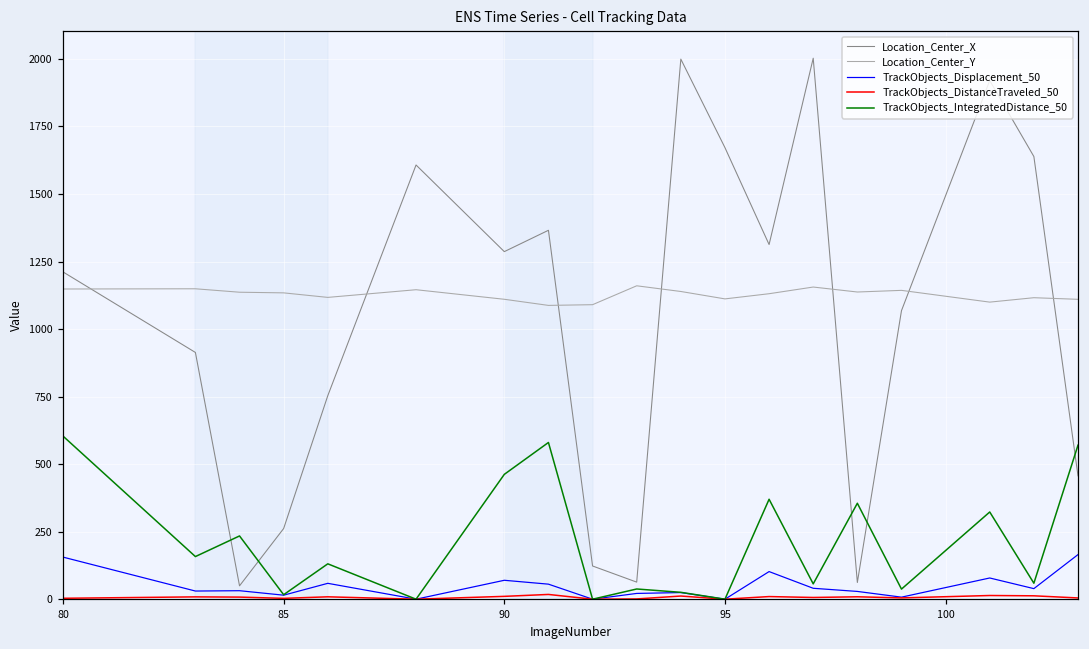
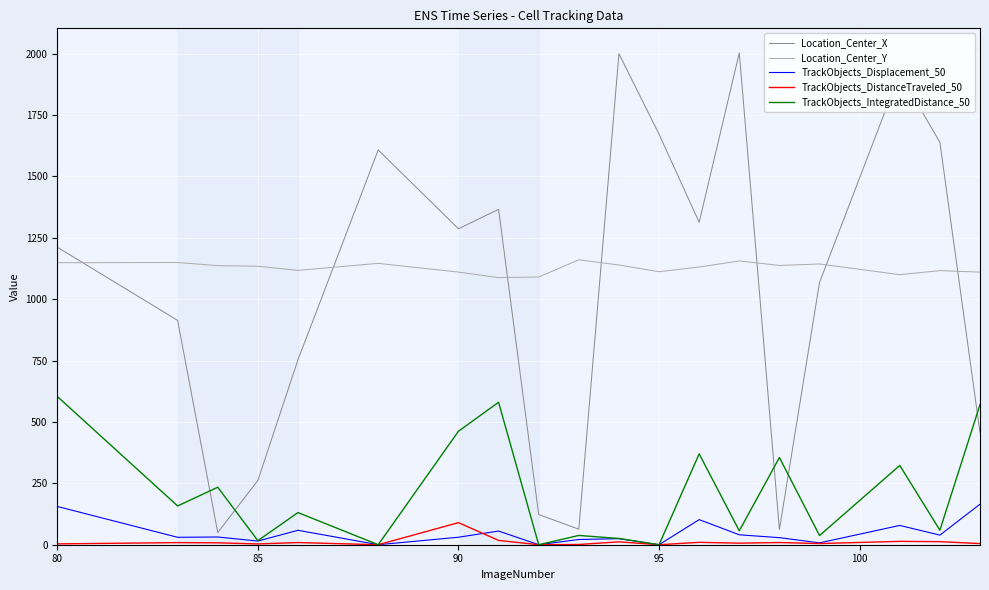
  {
    "TrackObjects_Displacement_50": {
      "80": 160,
-     "90": 70
+     "90": 30
    },
    "TrackObjects_DistanceTraveled_50": {
      "80": 0,
      "85": 0,
-     "90": 10
+     "90": 90
    },
    "TrackObjects_IntegratedDistance_50": {
      "80": 600,
      "90": 460
    }
  }
